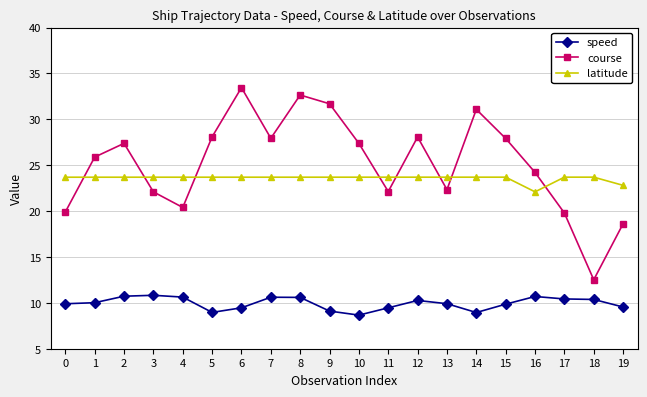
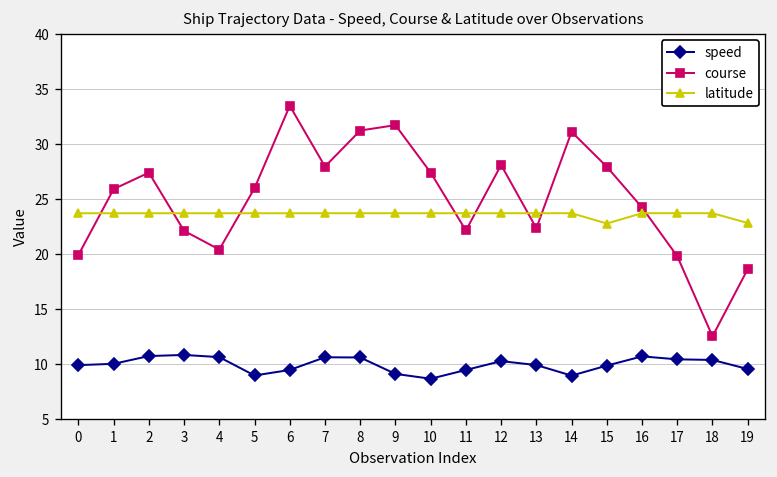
  {
    "speed": {
      "0": 10,
      "1": 10,
      "2": 11,
      "3": 11,
      "4": 11,
      "5": 9,
      "6": 9,
      "7": 11,
      "8": 11,
      "9": 9,
      "10": 9,
      "11": 9,
      "12": 10,
      "13": 10,
      "14": 9,
      "15": 10,
      "16": 11,
      "17": 10,
      "18": 10,
      "19": 10
    },
    "course": {
      "0": 20,
      "1": 26,
      "2": 27,
      "3": 22,
      "4": 20,
-     "5": 28,
+     "5": 26,
      "6": 33,
      "7": 28,
-     "8": 33,
+     "8": 31,
      "9": 32,
      "10": 27,
      "11": 22,
      "12": 28,
      "13": 22,
      "14": 31,
      "15": 28,
      "16": 24,
      "17": 20,
      "18": 13,
      "19": 19
    },
    "latitude": {
      "0": 24,
      "1": 24,
      "2": 24,
      "3": 24,
      "4": 24,
      "5": 24,
      "6": 24,
      "7": 24,
      "8": 24,
      "9": 24,
      "10": 24,
      "11": 24,
      "12": 24,
      "13": 24,
      "14": 24,
-     "15": 24,
-     "16": 22,
+     "15": 23,
+     "16": 24,
      "17": 24,
      "18": 24,
      "19": 23
    }
  }
